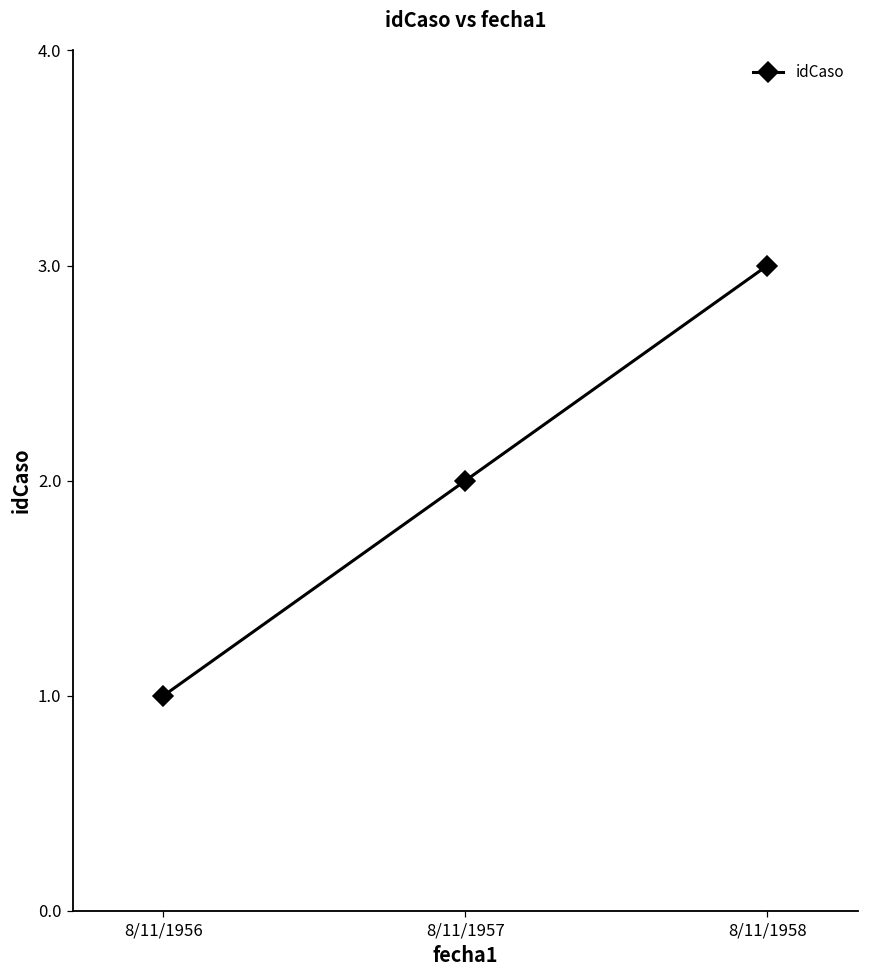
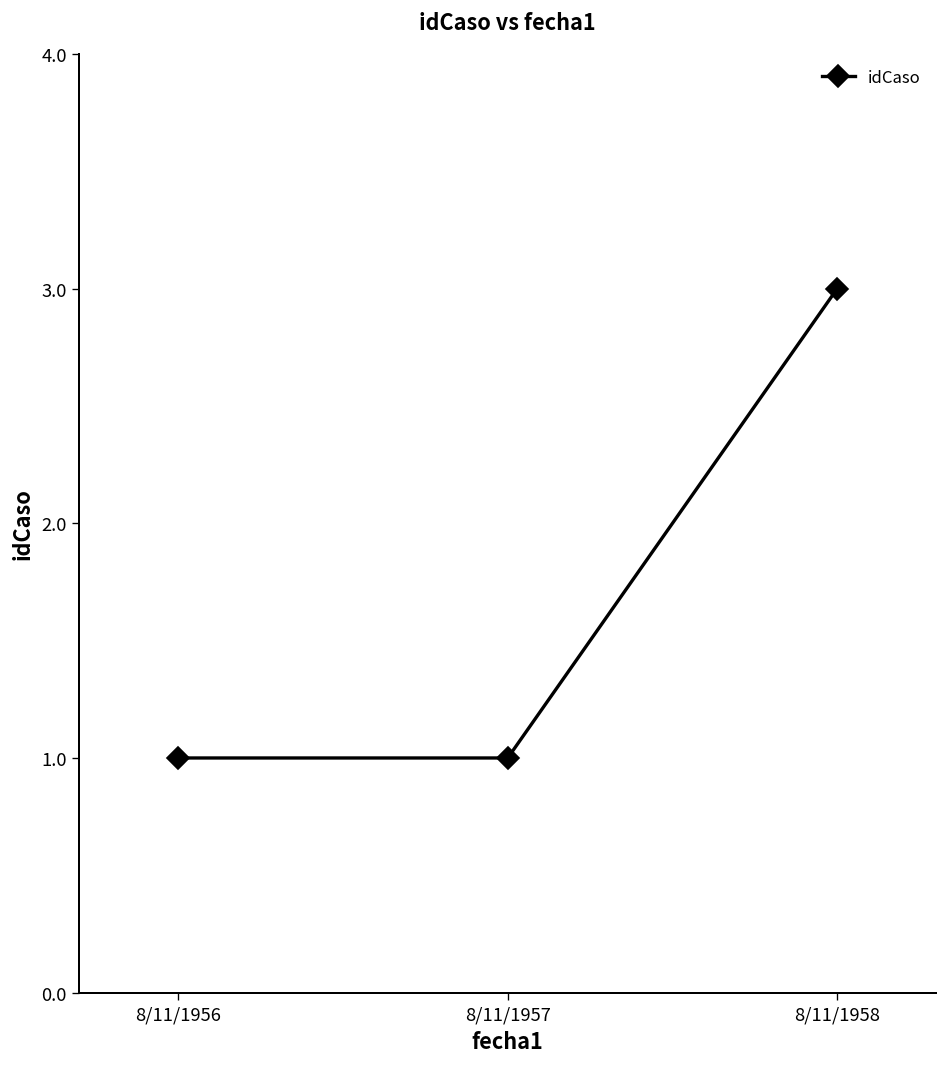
  {
    "8/11/1956": 1,
-   "8/11/1957": 2,
+   "8/11/1957": 1,
    "8/11/1958": 3
  }
